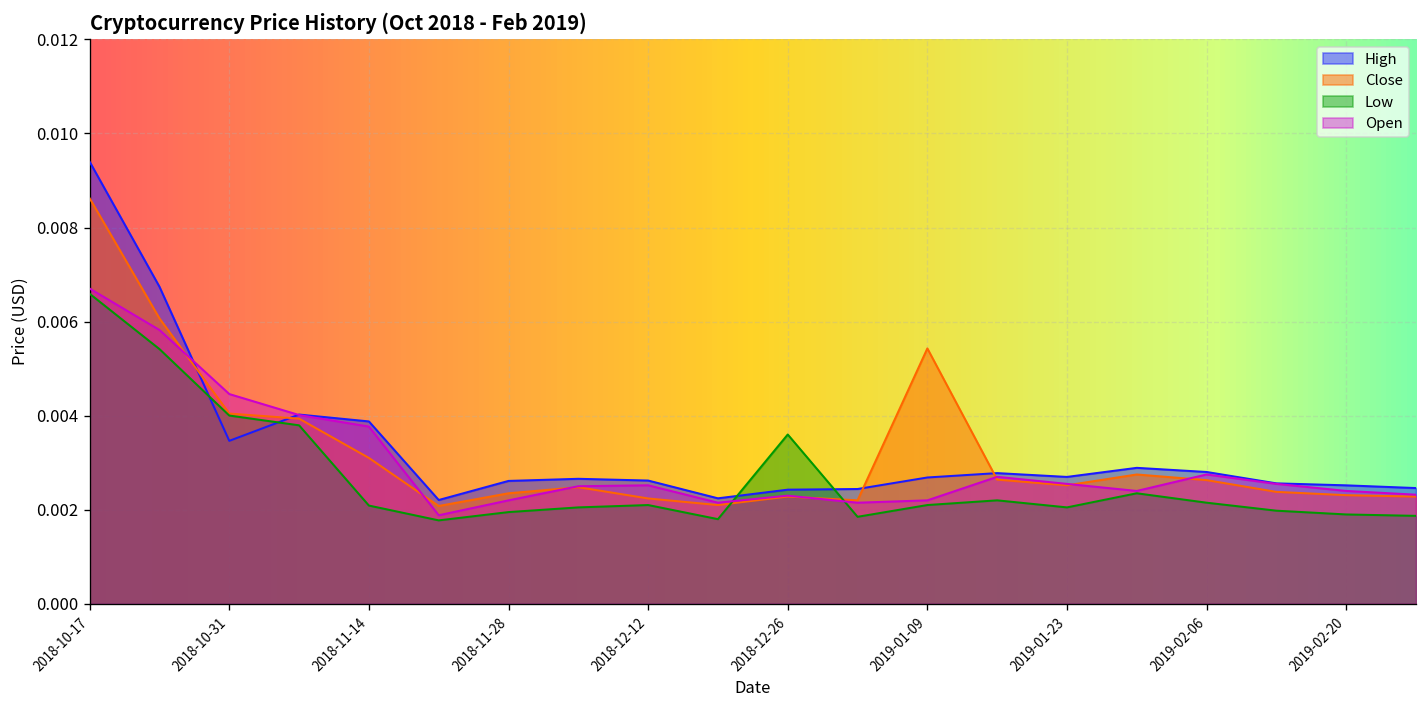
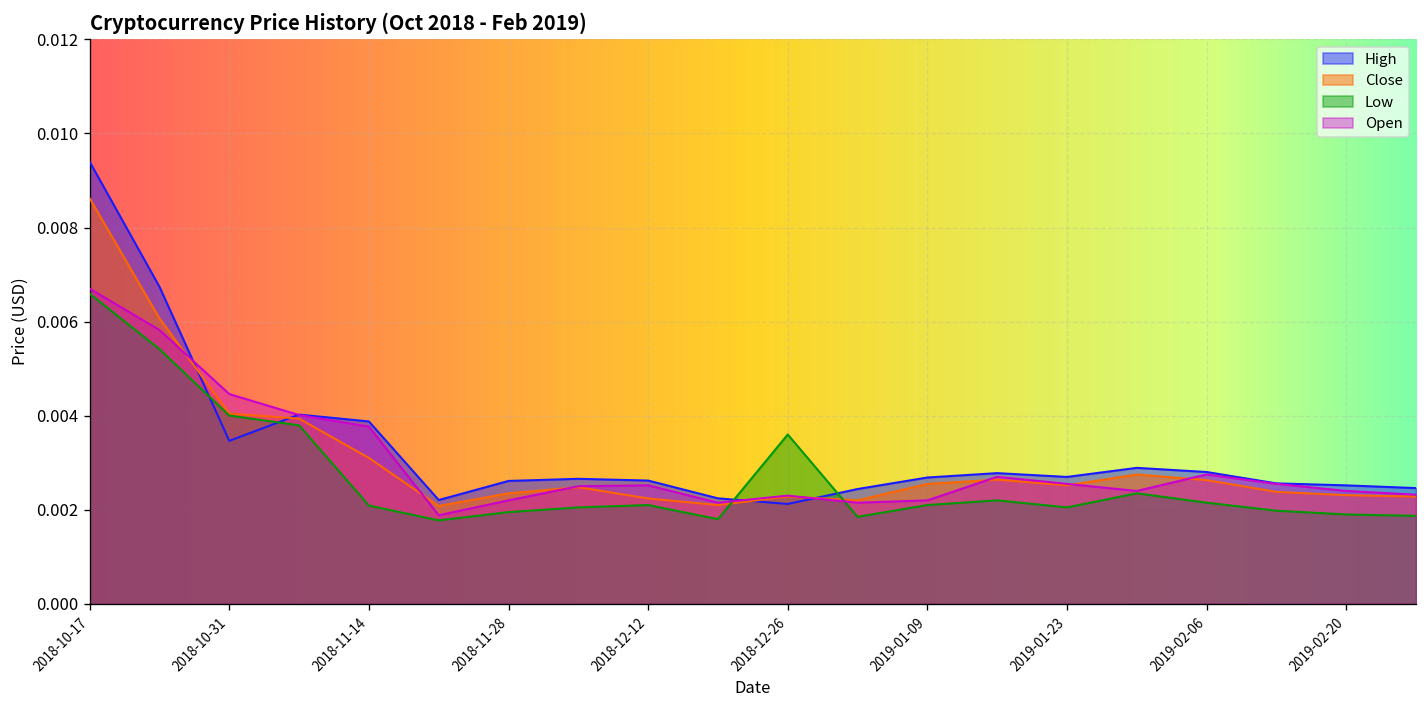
  {
    "High": {
      "2018-10-17": 0.0094,
      "2018-10-31": 0.0035,
      "2018-11-14": 0.0039,
      "2018-11-28": 0.0026,
      "2018-12-12": 0.0026,
-     "2018-12-26": 0.0024,
+     "2018-12-26": 0.0021,
      "2019-01-09": 0.0027,
      "2019-01-23": 0.0027,
      "2019-02-20": 0.0025
    },
    "Close": {
      "2018-10-17": 0.0086,
      "2018-11-14": 0.0031,
      "2018-11-28": 0.0024,
      "2018-12-12": 0.0022,
-     "2019-01-09": 0.0054,
+     "2019-01-09": 0.0026,
      "2019-02-06": 0.0026,
      "2019-02-20": 0.0023
    },
    "Low": {
      "2018-10-17": 0.0066,
      "2018-11-14": 0.0021,
      "2018-11-28": 0.0020,
      "2018-12-12": 0.0021,
      "2018-12-26": 0.0036,
      "2019-01-09": 0.0021,
      "2019-01-23": 0.0021,
      "2019-02-06": 0.0022,
      "2019-02-20": 0.0019
    },
    "Open": {
      "2018-10-17": 0.0067,
      "2018-10-31": 0.0045,
      "2018-11-14": 0.0038,
      "2018-11-28": 0.0022,
      "2018-12-12": 0.0025,
      "2019-01-09": 0.0022,
      "2019-02-20": 0.0024
    }
  }
